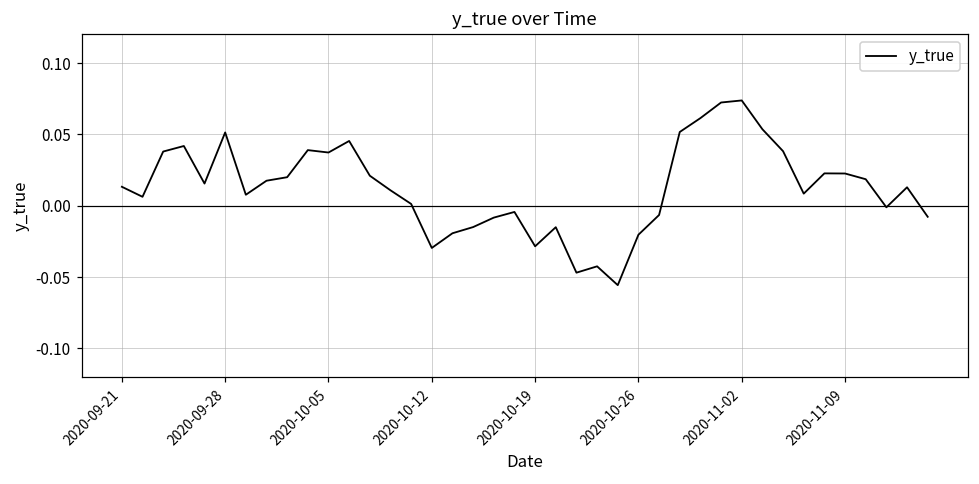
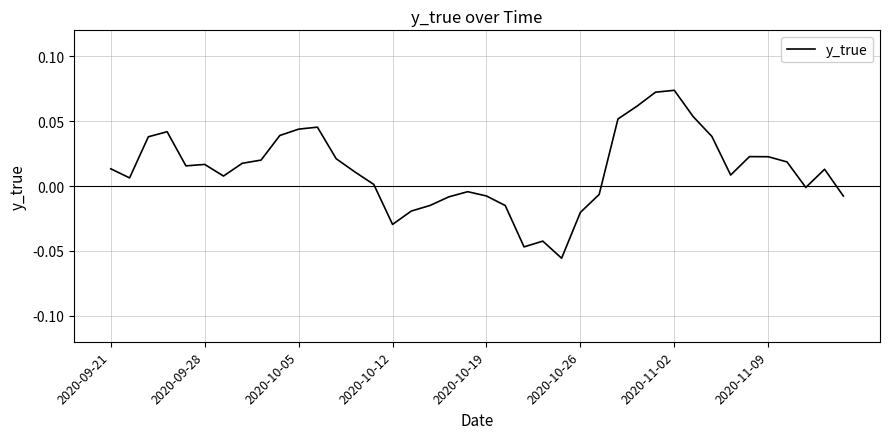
  {
    "2020-09-21": 0.013,
-   "2020-09-28": 0.051,
-   "2020-10-05": 0.037,
+   "2020-09-28": 0.017,
+   "2020-10-05": 0.044,
    "2020-10-12": -0.030,
-   "2020-10-19": -0.028,
+   "2020-10-19": -0.008,
    "2020-10-26": -0.020,
    "2020-11-02": 0.074,
    "2020-11-09": 0.023
  }
